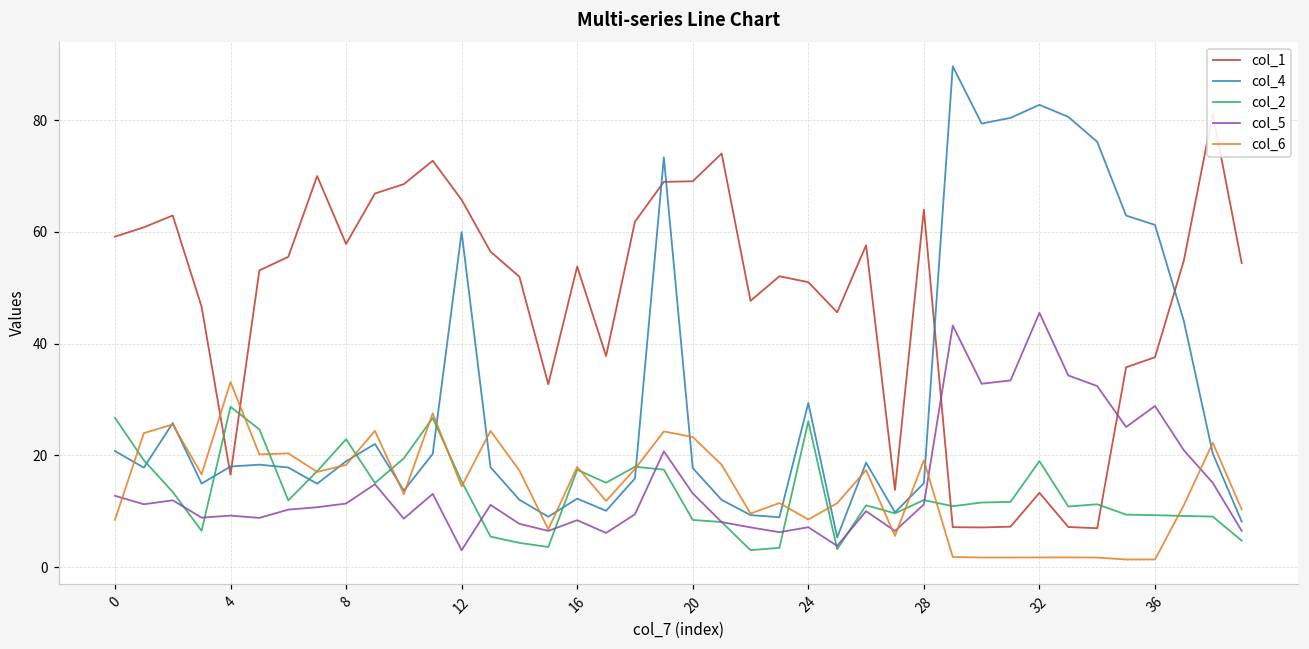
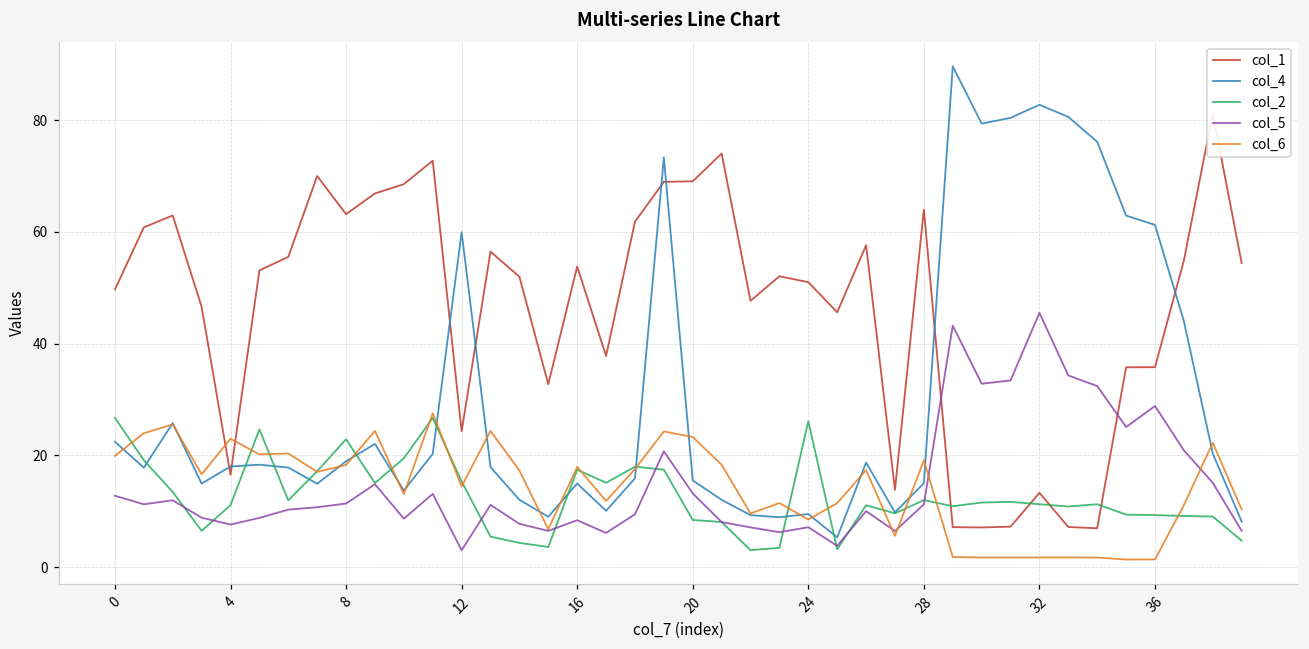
  {
    "col_1": {
-     "0": 59,
+     "0": 50,
      "4": 17,
-     "8": 58,
-     "12": 66,
+     "8": 63,
+     "12": 24,
      "16": 54,
      "20": 69,
      "24": 51,
      "28": 64,
      "32": 13,
-     "36": 38
+     "36": 36
    },
    "col_4": {
-     "0": 21,
+     "0": 22,
      "4": 18,
      "8": 19,
      "12": 60,
-     "16": 12,
-     "20": 18,
-     "24": 29,
+     "16": 15,
+     "20": 16,
+     "24": 9,
      "28": 15,
      "32": 83,
      "36": 61
    },
    "col_2": {
      "0": 27,
-     "4": 29,
+     "4": 11,
      "8": 23,
      "12": 15,
      "20": 8,
      "24": 26,
      "28": 12,
-     "32": 19,
+     "32": 11,
      "36": 9
    },
    "col_5": {
      "0": 13,
-     "4": 9,
+     "4": 8,
      "8": 11,
      "12": 3,
      "16": 8,
      "20": 13,
      "24": 7,
      "28": 11,
      "32": 46,
      "36": 29
    },
    "col_6": {
-     "0": 8,
-     "4": 33,
+     "0": 20,
+     "4": 23,
      "8": 18,
      "12": 14,
      "20": 23,
      "24": 9,
      "28": 19,
      "32": 2,
      "36": 1
    }
  }
